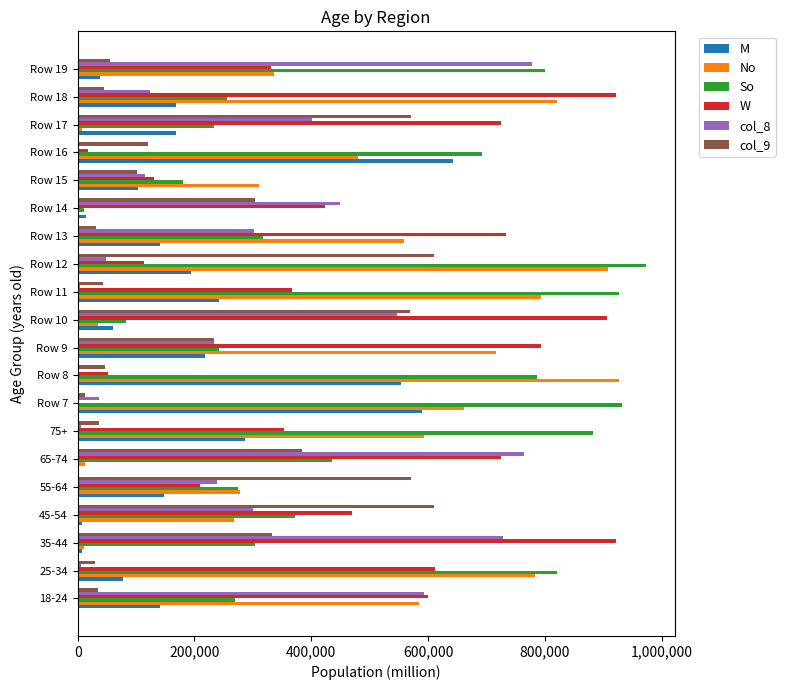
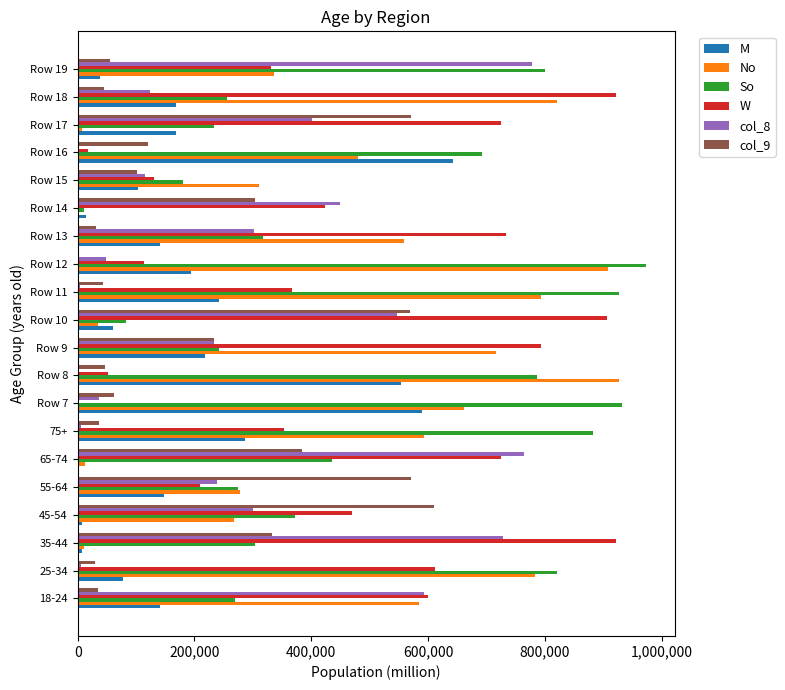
  {
    "col_8": {
      "Row 19": "780,000",
      "Row 18": "120,000",
      "Row 17": "400,000",
      "Row 15": "120,000",
      "Row 14": "450,000",
      "Row 13": "300,000",
      "Row 12": "50,000",
      "Row 10": "550,000",
      "Row 9": "230,000",
      "Row 7": "40,000",
      "75+": "10,000",
      "65-74": "760,000",
      "55-64": "240,000",
      "45-54": "300,000",
      "35-44": "730,000",
      "25-34": "0",
      "18-24": "590,000"
    },
    "col_9": {
      "Row 19": "60,000",
      "Row 18": "50,000",
      "Row 17": "570,000",
      "Row 16": "120,000",
      "Row 15": "100,000",
      "Row 14": "300,000",
      "Row 13": "30,000",
-     "Row 12": "610,000",
+     "Row 12": "0",
      "Row 11": "40,000",
      "Row 10": "570,000",
      "Row 9": "230,000",
      "Row 8": "50,000",
-     "Row 7": "10,000",
+     "Row 7": "60,000",
      "75+": "40,000",
      "65-74": "380,000",
      "55-64": "570,000",
      "45-54": "610,000",
      "35-44": "330,000",
      "25-34": "30,000",
      "18-24": "30,000"
    }
  }
